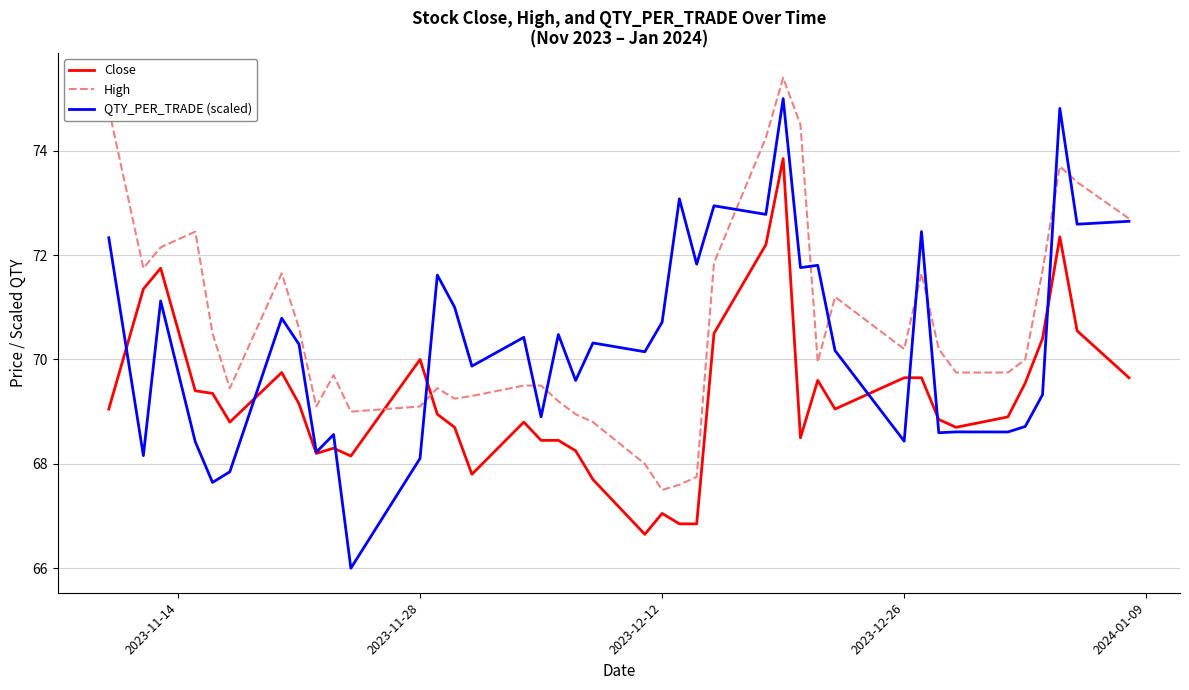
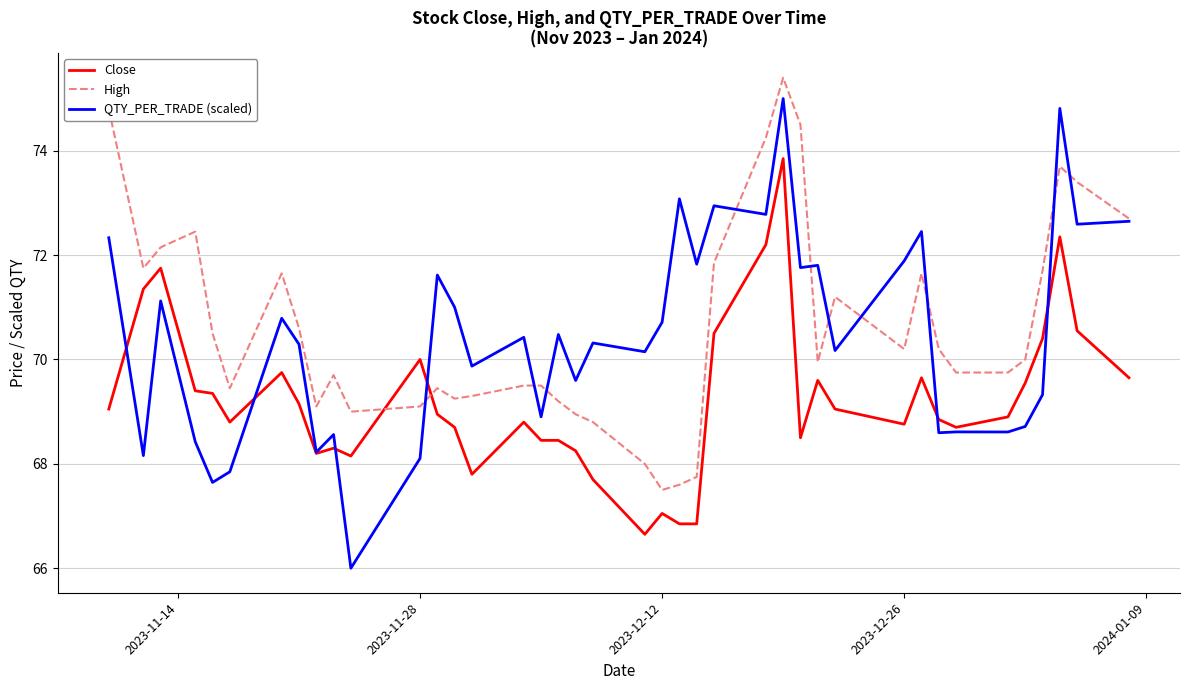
  {
    "Close": {
      "2023-11-28": 70.0,
      "2023-12-12": 67.1,
-     "2023-12-26": 69.7
+     "2023-12-26": 68.8
    },
    "High": {
      "2023-11-28": 69.1,
      "2023-12-12": 67.5,
      "2023-12-26": 70.2
    },
    "QTY_PER_TRADE (scaled)": {
      "2023-11-28": 68.1,
      "2023-12-12": 70.7,
-     "2023-12-26": 68.4
+     "2023-12-26": 71.9
    }
  }
